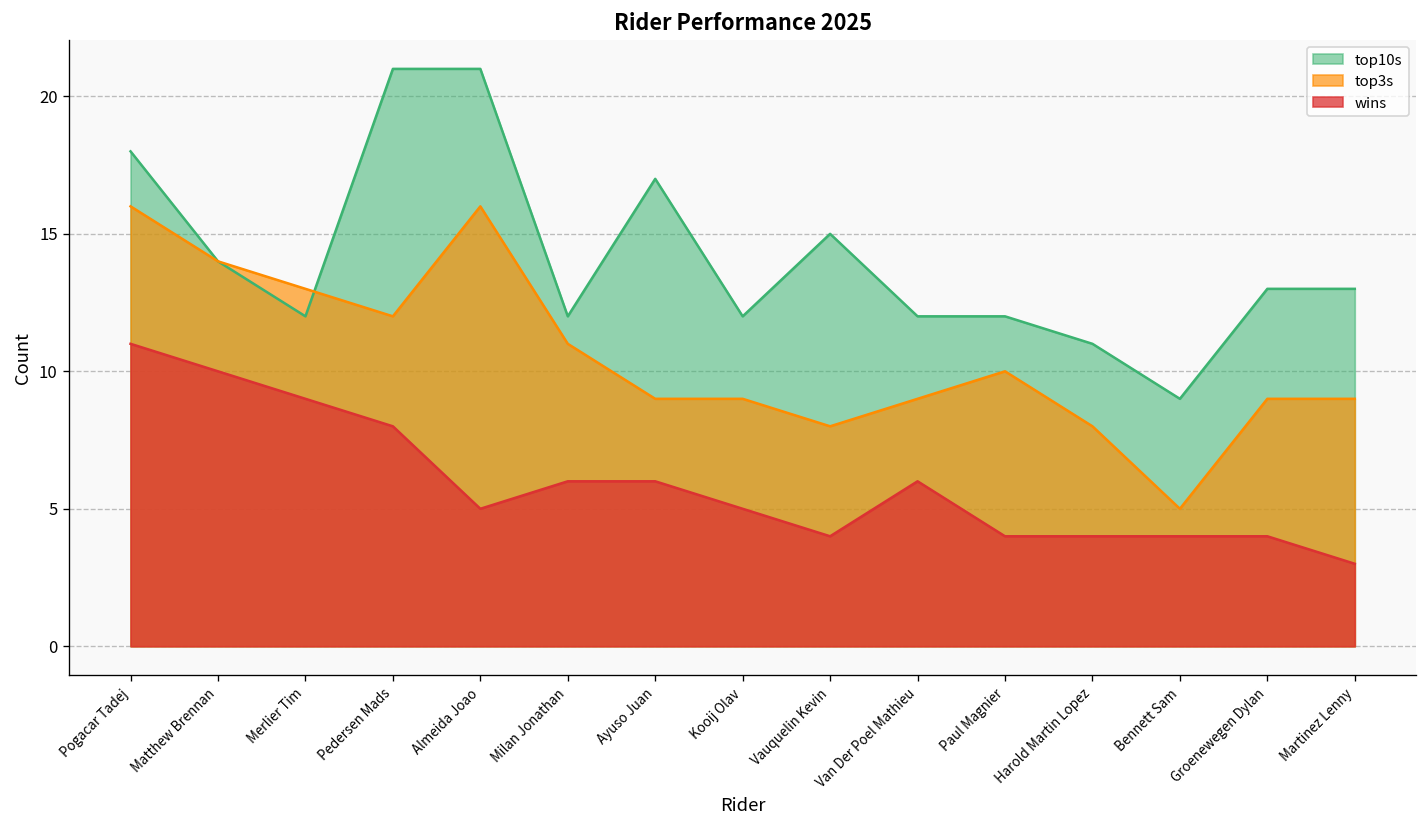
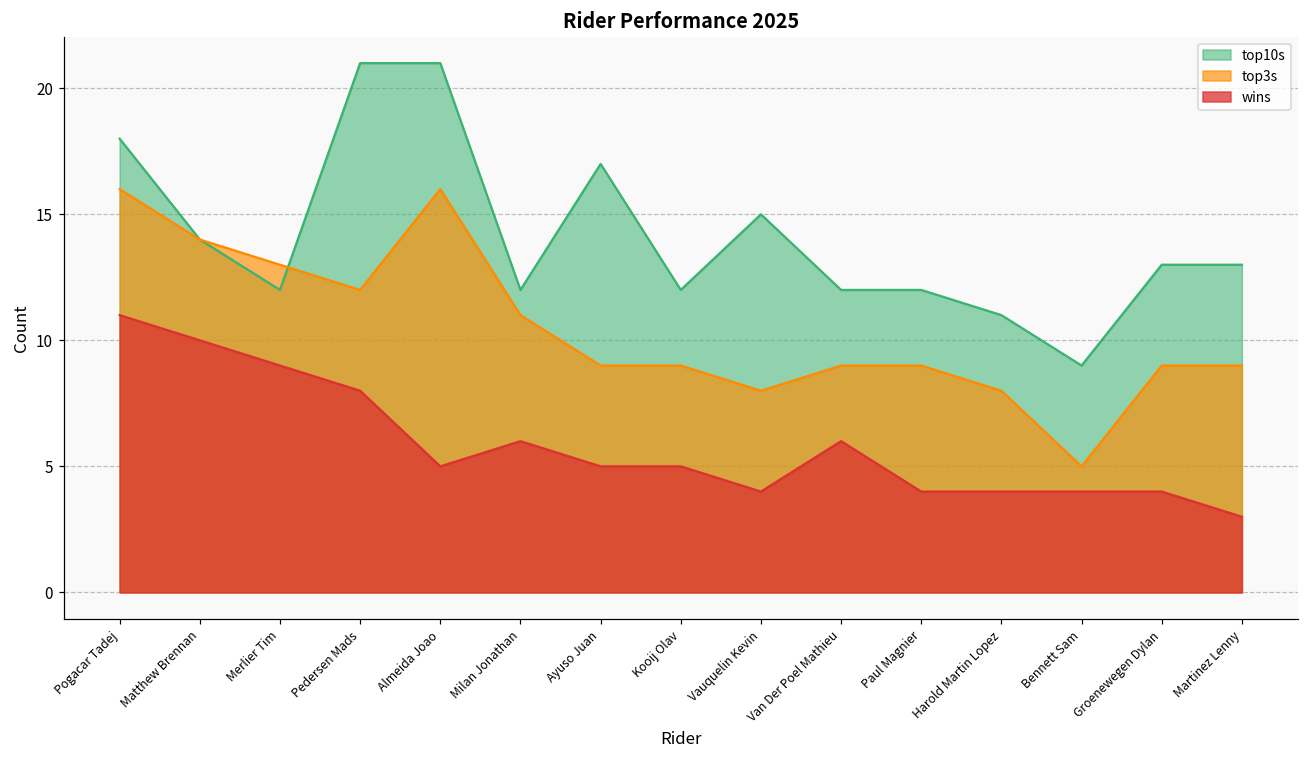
  {
    "top10s": {
      "Pogacar Tadej": 18,
      "Merlier Tim": 12,
      "Pedersen Mads": 21,
      "Almeida Joao": 21,
      "Milan Jonathan": 12,
      "Ayuso Juan": 17,
      "Kooij Olav": 12,
      "Vauquelin Kevin": 15,
      "Van Der Poel Mathieu": 12,
      "Paul Magnier": 12,
      "Harold Martin Lopez": 11,
      "Bennett Sam": 9,
      "Groenewegen Dylan": 13,
      "Martinez Lenny": 13
    },
    "top3s": {
      "Pogacar Tadej": 16,
      "Merlier Tim": 13,
      "Pedersen Mads": 12,
      "Almeida Joao": 16,
      "Milan Jonathan": 11,
      "Ayuso Juan": 9,
      "Kooij Olav": 9,
      "Vauquelin Kevin": 8,
      "Van Der Poel Mathieu": 9,
-     "Paul Magnier": 10,
+     "Paul Magnier": 9,
      "Harold Martin Lopez": 8,
      "Bennett Sam": 5,
      "Groenewegen Dylan": 9,
      "Martinez Lenny": 9
    },
    "wins": {
      "Pogacar Tadej": 11,
      "Matthew Brennan": 10,
      "Merlier Tim": 9,
      "Pedersen Mads": 8,
      "Almeida Joao": 5,
      "Milan Jonathan": 6,
-     "Ayuso Juan": 6,
+     "Ayuso Juan": 5,
      "Kooij Olav": 5,
      "Vauquelin Kevin": 4,
      "Van Der Poel Mathieu": 6,
      "Paul Magnier": 4,
      "Harold Martin Lopez": 4,
      "Bennett Sam": 4,
      "Groenewegen Dylan": 4,
      "Martinez Lenny": 3
    }
  }
